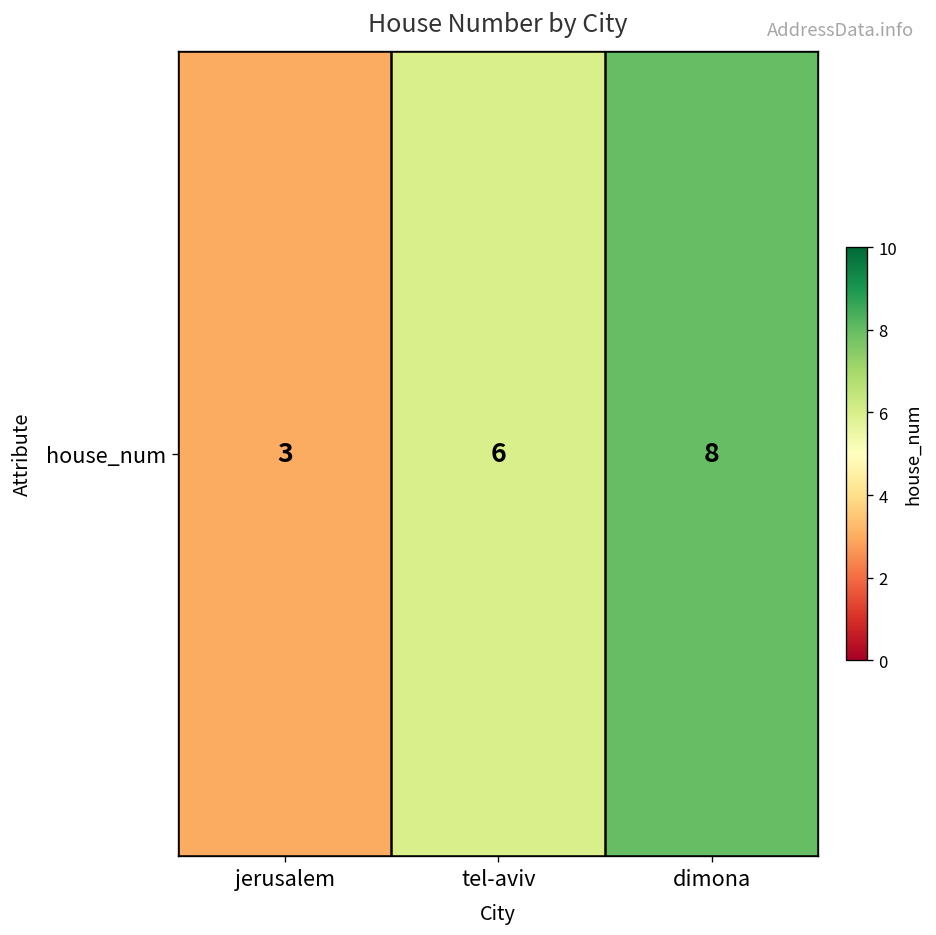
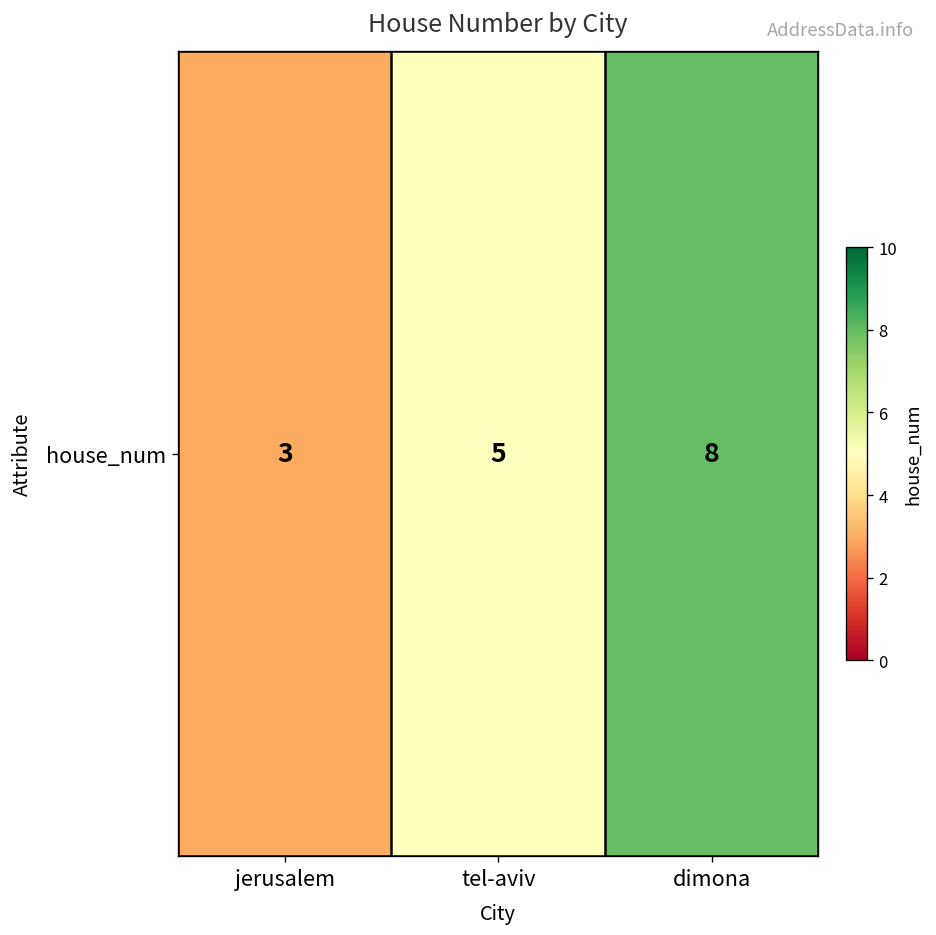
  {
    "house_num": {
      "jerusalem": 3,
-     "tel-aviv": 6,
+     "tel-aviv": 5,
      "dimona": 8
    }
  }
